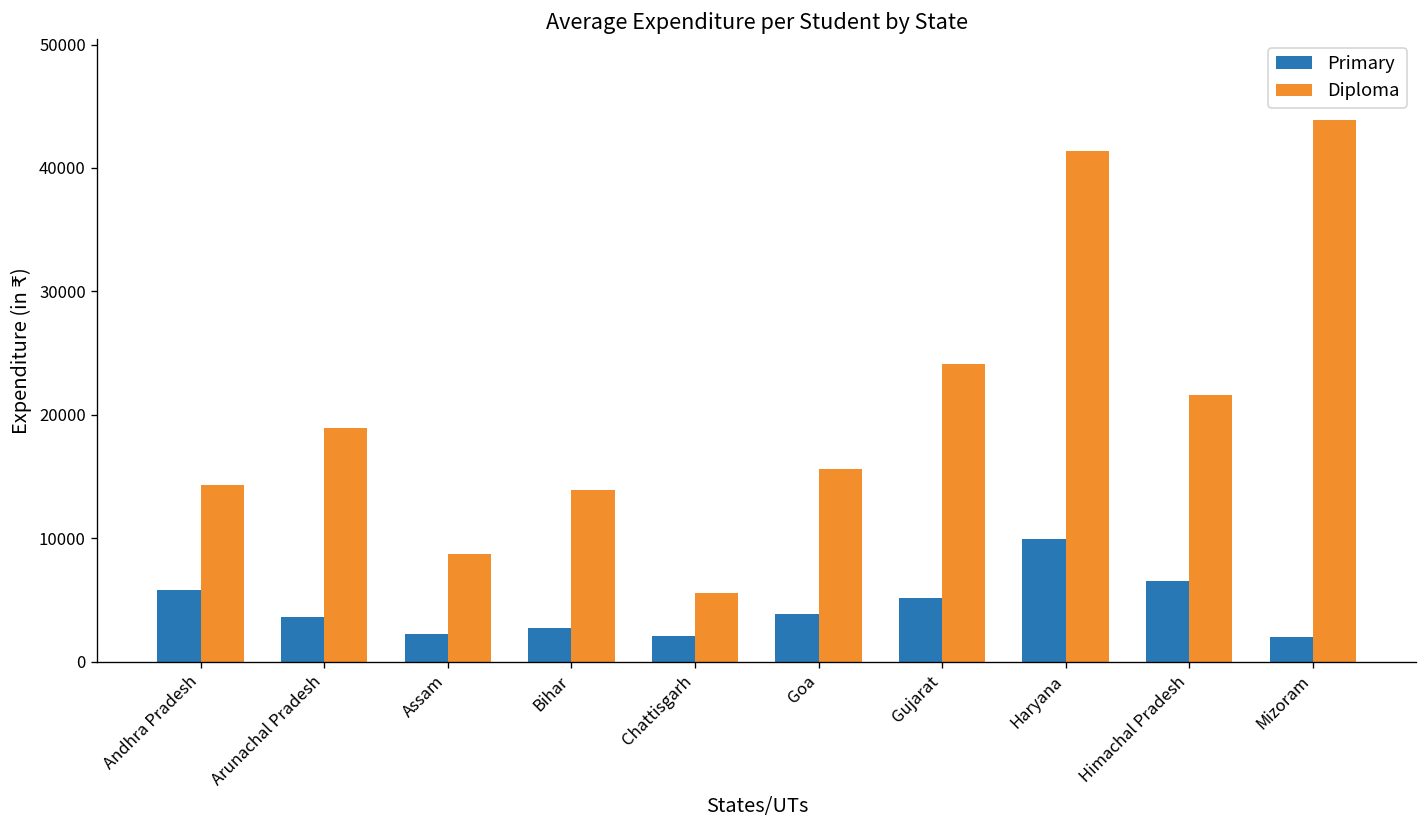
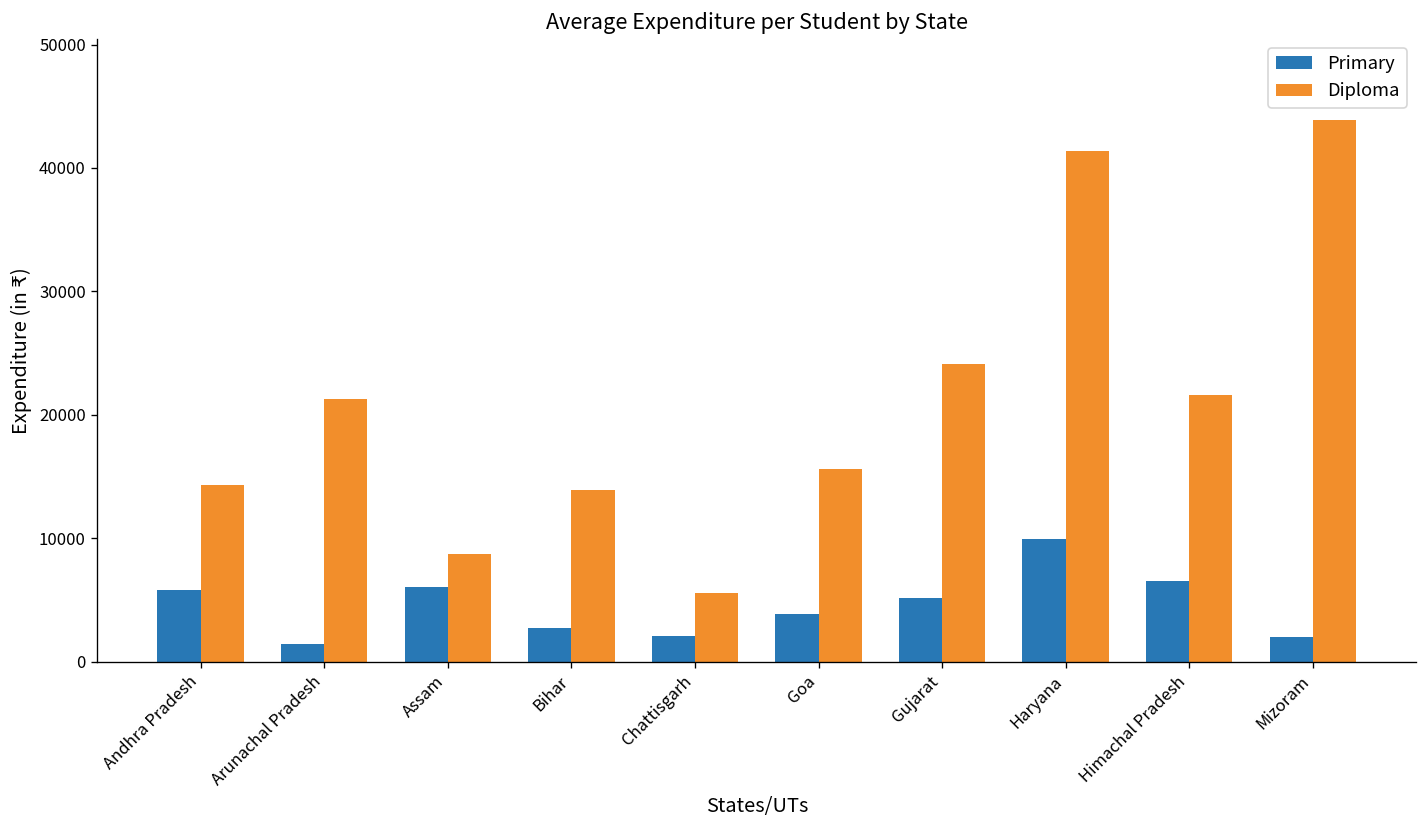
  {
    "Primary": {
      "Andhra Pradesh": 5800,
-     "Arunachal Pradesh": 3600,
-     "Assam": 2200,
+     "Arunachal Pradesh": 1400,
+     "Assam": 6000,
      "Bihar": 2700,
      "Chattisgarh": 2100,
      "Goa": 3800,
      "Gujarat": 5200,
      "Haryana": 10000,
      "Himachal Pradesh": 6500,
      "Mizoram": 2000
    },
    "Diploma": {
      "Andhra Pradesh": 14300,
-     "Arunachal Pradesh": 18900,
+     "Arunachal Pradesh": 21200,
      "Assam": 8700,
      "Bihar": 13900,
      "Chattisgarh": 5500,
      "Goa": 15600,
      "Gujarat": 24100,
      "Haryana": 41400,
      "Himachal Pradesh": 21600,
      "Mizoram": 43900
    }
  }
